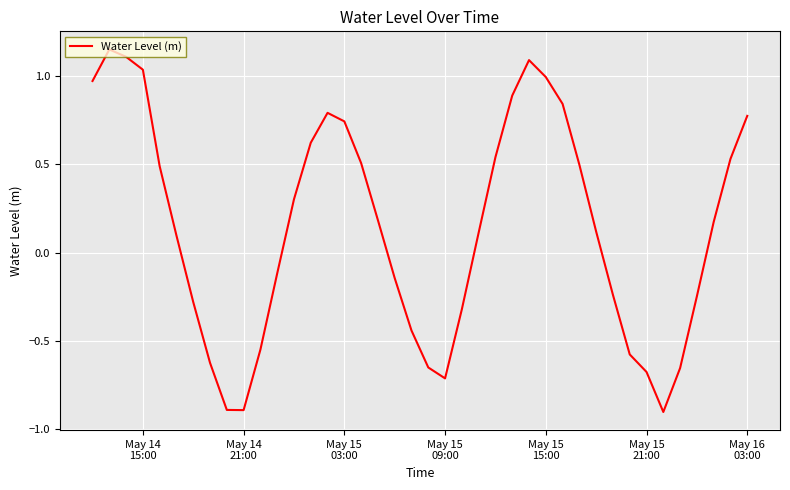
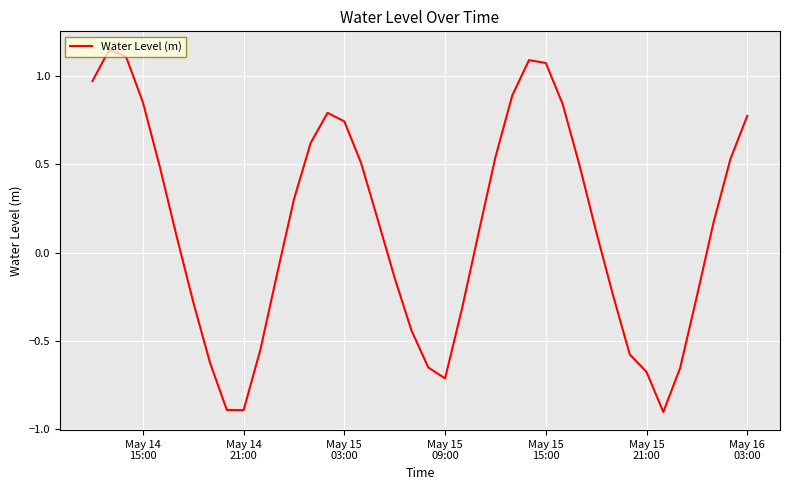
  {
-   "May 14 15:00": 1.04,
+   "May 14 15:00": 0.85,
    "May 14 21:00": -0.89,
    "May 15 03:00": 0.74,
    "May 15 09:00": -0.71,
-   "May 15 15:00": 1.00,
+   "May 15 15:00": 1.08,
    "May 15 21:00": -0.68,
    "May 16 03:00": 0.78
  }
